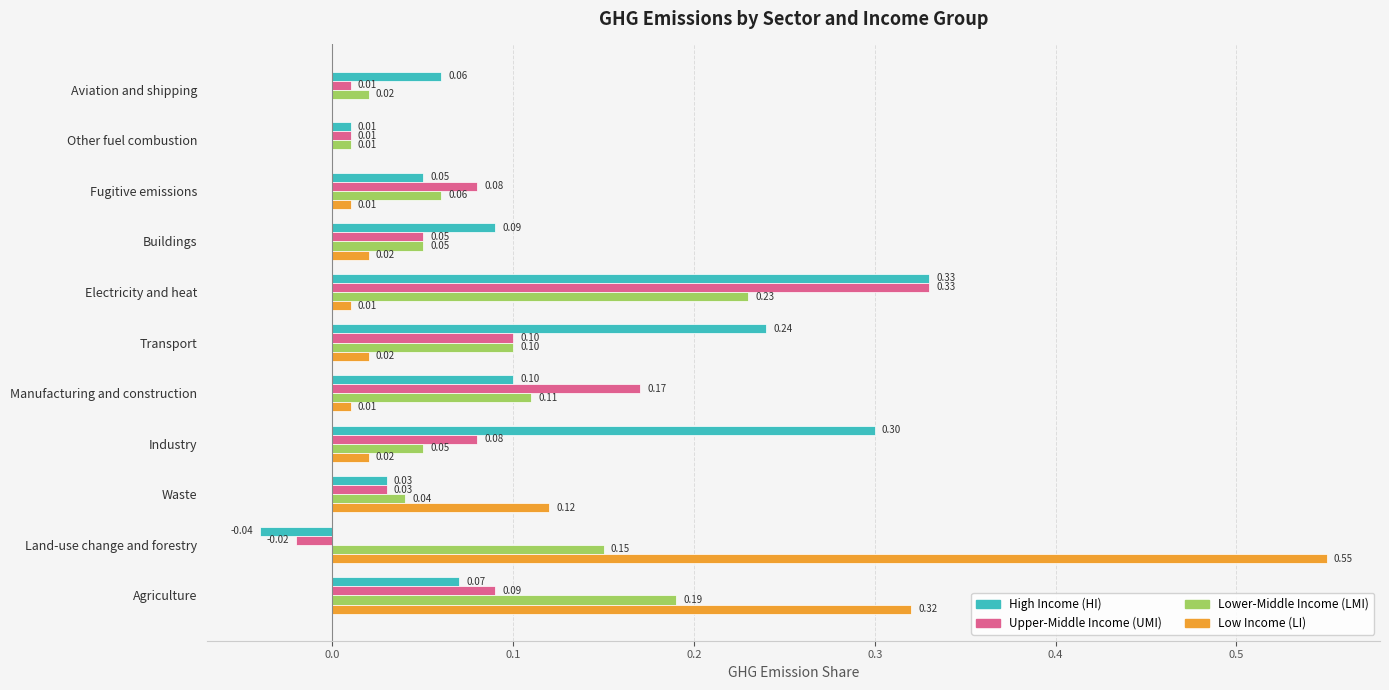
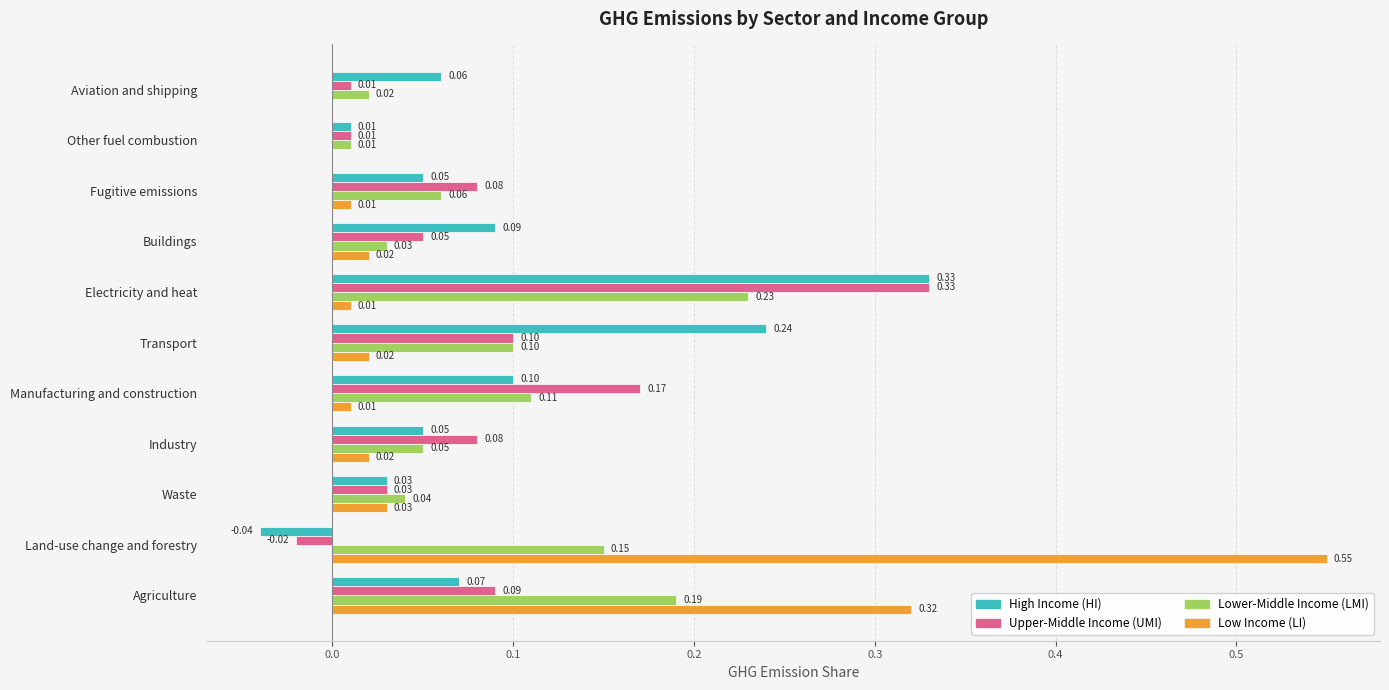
  {
    "High Income (HI)": {
      "Aviation and shipping": 0.06,
      "Other fuel combustion": 0.01,
      "Fugitive emissions": 0.05,
      "Buildings": 0.09,
      "Electricity and heat": 0.33,
      "Transport": 0.24,
      "Manufacturing and construction": 0.10,
-     "Industry": 0.30,
+     "Industry": 0.05,
      "Waste": 0.03,
      "Land-use change and forestry": -0.04,
      "Agriculture": 0.07
    },
    "Upper-Middle Income (UMI)": {
      "Aviation and shipping": 0.01,
      "Other fuel combustion": 0.01,
      "Fugitive emissions": 0.08,
      "Buildings": 0.05,
      "Electricity and heat": 0.33,
      "Transport": 0.10,
      "Manufacturing and construction": 0.17,
      "Industry": 0.08,
      "Waste": 0.03,
      "Land-use change and forestry": -0.02,
      "Agriculture": 0.09
    },
    "Lower-Middle Income (LMI)": {
      "Aviation and shipping": 0.02,
      "Other fuel combustion": 0.01,
      "Fugitive emissions": 0.06,
-     "Buildings": 0.05,
+     "Buildings": 0.03,
      "Electricity and heat": 0.23,
      "Transport": 0.10,
      "Manufacturing and construction": 0.11,
      "Industry": 0.05,
      "Waste": 0.04,
      "Land-use change and forestry": 0.15,
      "Agriculture": 0.19
    },
    "Low Income (LI)": {
      "Fugitive emissions": 0.01,
      "Buildings": 0.02,
      "Electricity and heat": 0.01,
      "Transport": 0.02,
      "Manufacturing and construction": 0.01,
      "Industry": 0.02,
-     "Waste": 0.12,
+     "Waste": 0.03,
      "Land-use change and forestry": 0.55,
      "Agriculture": 0.32
    }
  }
